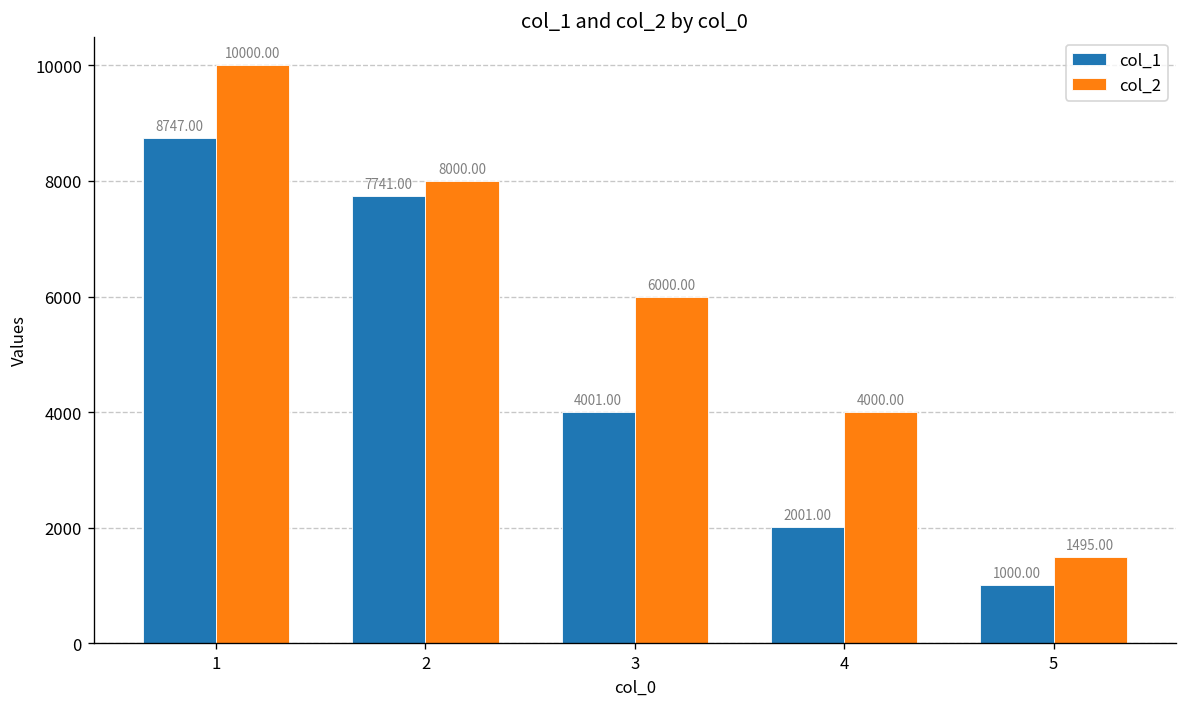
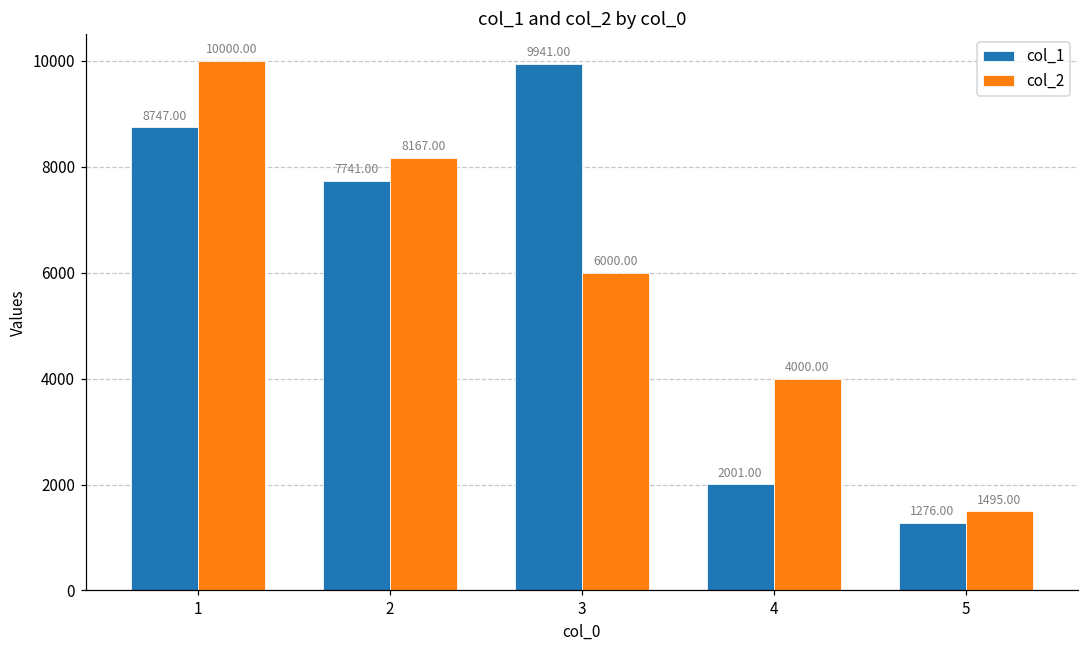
  {
    "col_1": {
      "1": 8747.00,
      "2": 7741.00,
-     "3": 4001.00,
+     "3": 9941.00,
      "4": 2001.00,
-     "5": 1000.00
+     "5": 1276.00
    },
    "col_2": {
      "1": 10000.00,
-     "2": 8000.00,
+     "2": 8167.00,
      "3": 6000.00,
      "4": 4000.00,
      "5": 1495.00
    }
  }
